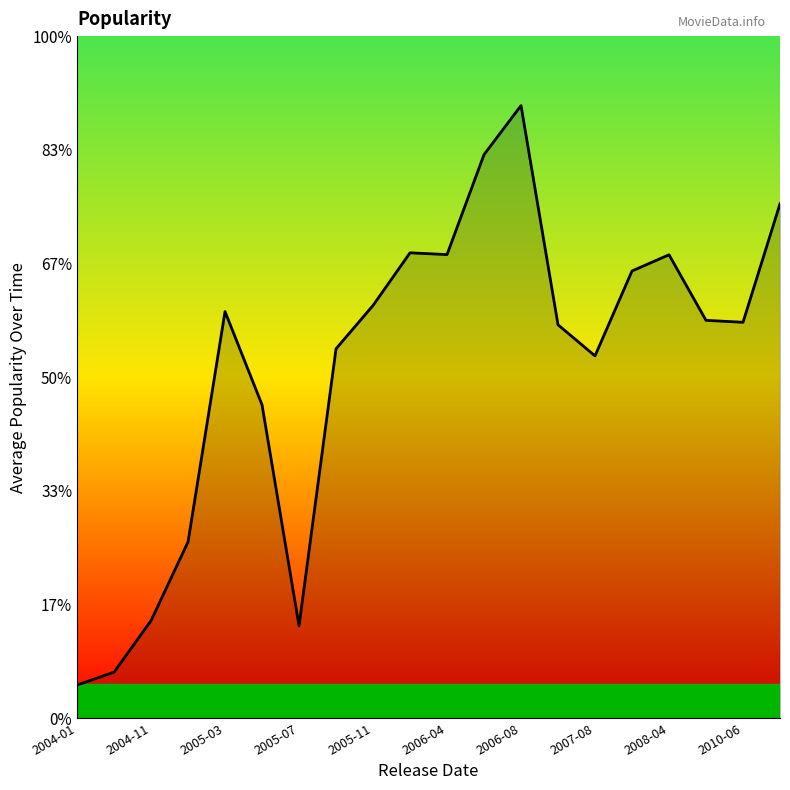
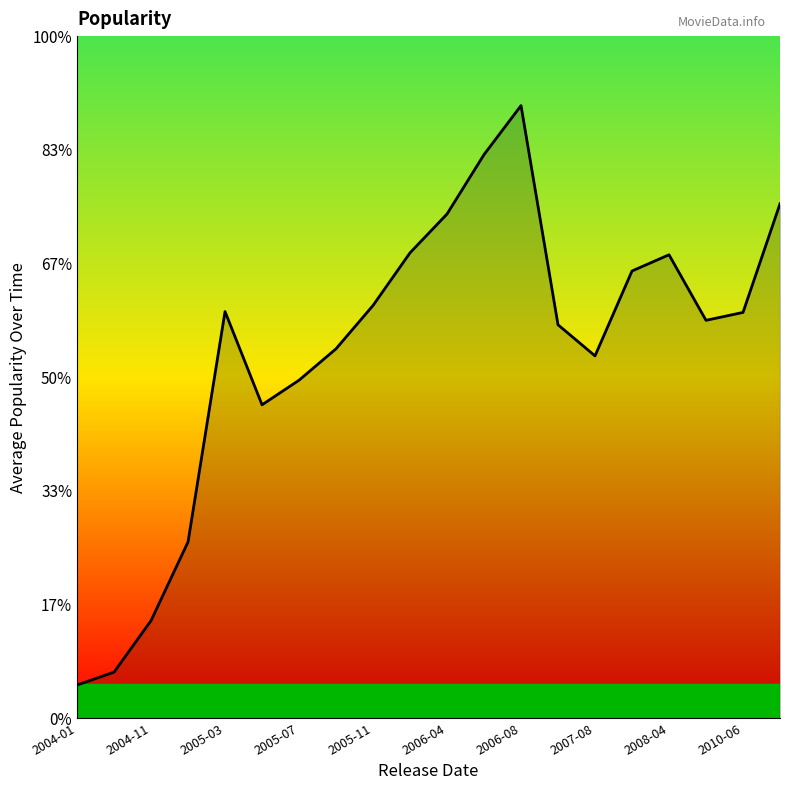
  {
    "2004-11": "14%",
    "2005-03": "60%",
-   "2005-07": "14%",
+   "2005-07": "50%",
    "2005-11": "61%",
-   "2006-04": "68%",
+   "2006-04": "74%",
    "2006-08": "90%",
    "2007-08": "53%",
    "2008-04": "68%",
-   "2010-06": "58%"
+   "2010-06": "59%"
  }
